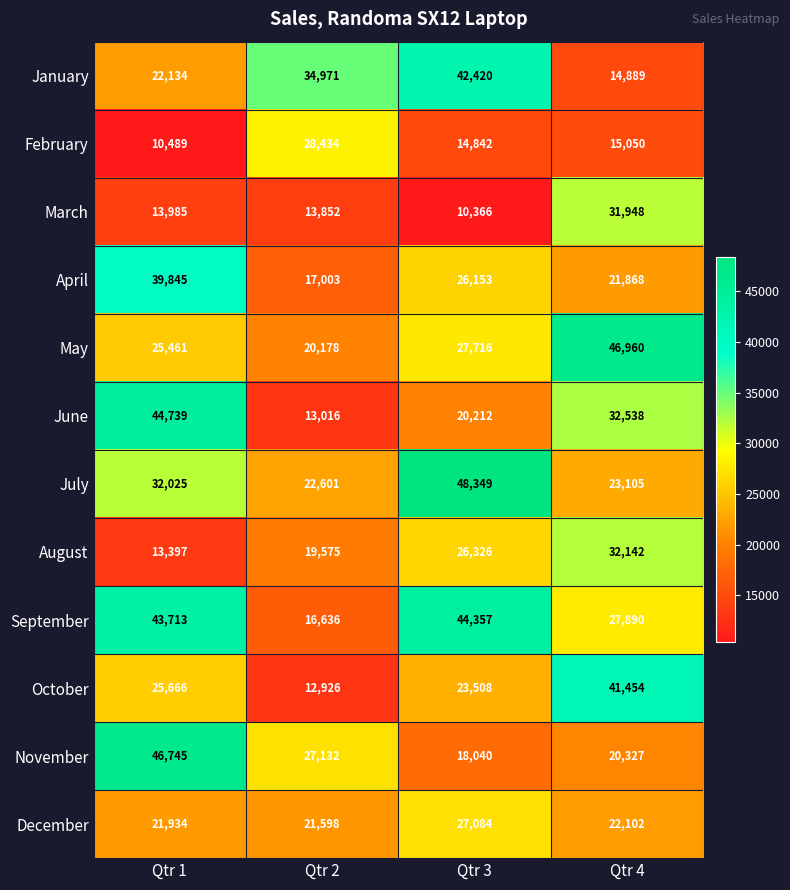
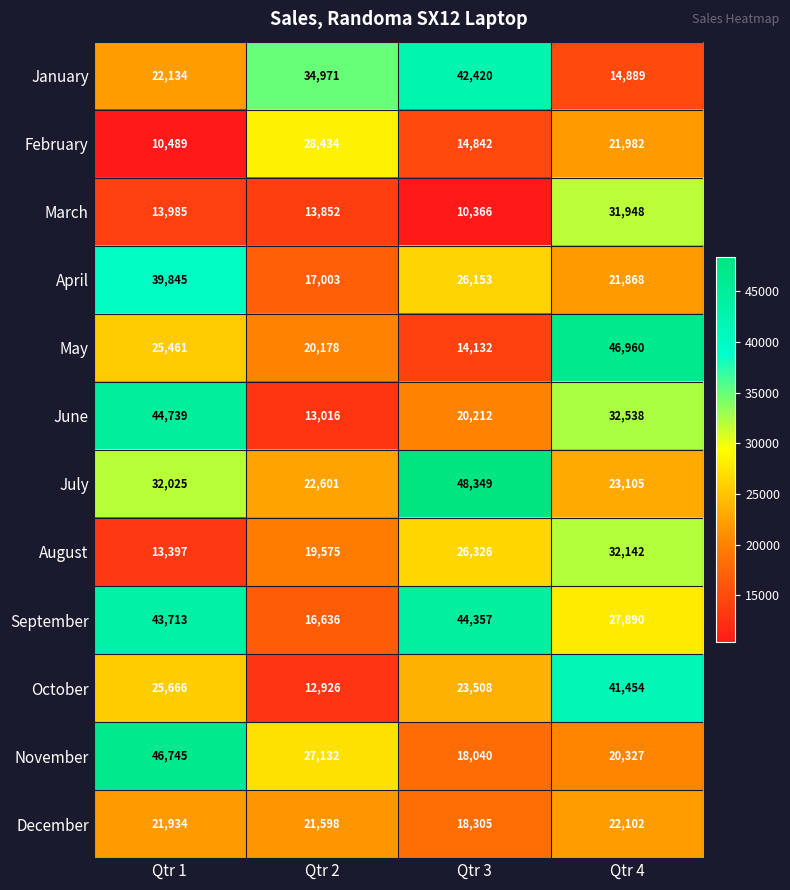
  {
    "January": {
      "Qtr 1": "22,134",
      "Qtr 2": "34,971",
      "Qtr 3": "42,420",
      "Qtr 4": "14,889"
    },
    "February": {
      "Qtr 1": "10,489",
      "Qtr 2": "28,434",
      "Qtr 3": "14,842",
-     "Qtr 4": "15,050"
+     "Qtr 4": "21,982"
    },
    "March": {
      "Qtr 1": "13,985",
      "Qtr 2": "13,852",
      "Qtr 3": "10,366",
      "Qtr 4": "31,948"
    },
    "April": {
      "Qtr 1": "39,845",
      "Qtr 2": "17,003",
      "Qtr 3": "26,153",
      "Qtr 4": "21,868"
    },
    "May": {
      "Qtr 1": "25,461",
      "Qtr 2": "20,178",
-     "Qtr 3": "27,716",
+     "Qtr 3": "14,132",
      "Qtr 4": "46,960"
    },
    "June": {
      "Qtr 1": "44,739",
      "Qtr 2": "13,016",
      "Qtr 3": "20,212",
      "Qtr 4": "32,538"
    },
    "July": {
      "Qtr 1": "32,025",
      "Qtr 2": "22,601",
      "Qtr 3": "48,349",
      "Qtr 4": "23,105"
    },
    "August": {
      "Qtr 1": "13,397",
      "Qtr 2": "19,575",
      "Qtr 3": "26,326",
      "Qtr 4": "32,142"
    },
    "September": {
      "Qtr 1": "43,713",
      "Qtr 2": "16,636",
      "Qtr 3": "44,357",
      "Qtr 4": "27,890"
    },
    "October": {
      "Qtr 1": "25,666",
      "Qtr 2": "12,926",
      "Qtr 3": "23,508",
      "Qtr 4": "41,454"
    },
    "November": {
      "Qtr 1": "46,745",
      "Qtr 2": "27,132",
      "Qtr 3": "18,040",
      "Qtr 4": "20,327"
    },
    "December": {
      "Qtr 1": "21,934",
      "Qtr 2": "21,598",
-     "Qtr 3": "27,084",
+     "Qtr 3": "18,305",
      "Qtr 4": "22,102"
    }
  }
